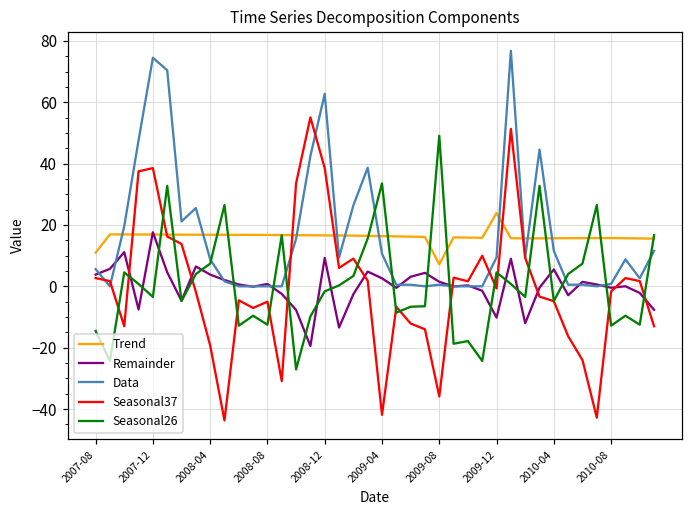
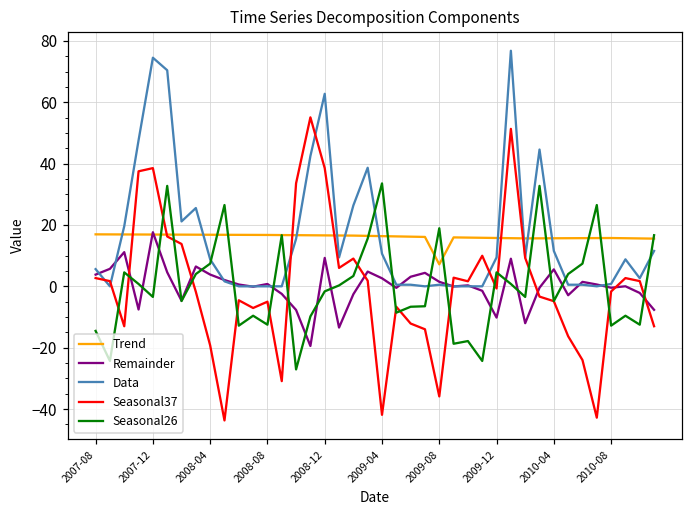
  {
    "Trend": {
-     "2007-08": 11,
+     "2007-08": 17,
      "2008-04": 17,
      "2008-08": 17,
      "2008-12": 17,
      "2009-04": 16,
      "2009-08": 7,
-     "2009-12": 24,
+     "2009-12": 16,
      "2010-04": 16,
      "2010-08": 16
    },
    "Remainder": {
      "2007-08": 4,
      "2008-04": 4,
      "2008-12": 9,
      "2009-04": 3,
      "2009-08": 1,
      "2009-12": -10,
      "2010-04": 6,
      "2010-08": 0
    },
    "Data": {
      "2007-08": 6,
      "2007-12": 75,
      "2008-04": 9,
      "2008-12": 63,
      "2009-04": 11,
      "2009-08": 1,
      "2009-12": 9,
      "2010-04": 12,
      "2010-08": 1
    },
    "Seasonal37": {
      "2007-08": 3,
      "2007-12": 39,
      "2008-04": -19,
      "2008-08": -5,
      "2008-12": 39,
      "2009-04": -42,
      "2009-08": -36,
      "2009-12": -1,
      "2010-08": -2
    },
    "Seasonal26": {
      "2007-08": -15,
      "2007-12": -3,
      "2008-04": 7,
      "2008-08": -13,
      "2008-12": -2,
      "2009-04": 34,
-     "2009-08": 49,
+     "2009-08": 19,
      "2009-12": 5,
      "2010-08": -13
    }
  }
